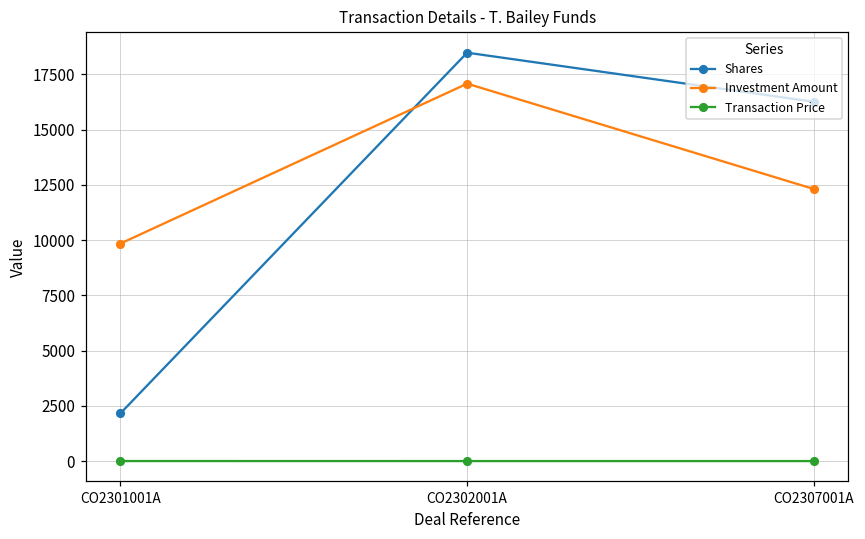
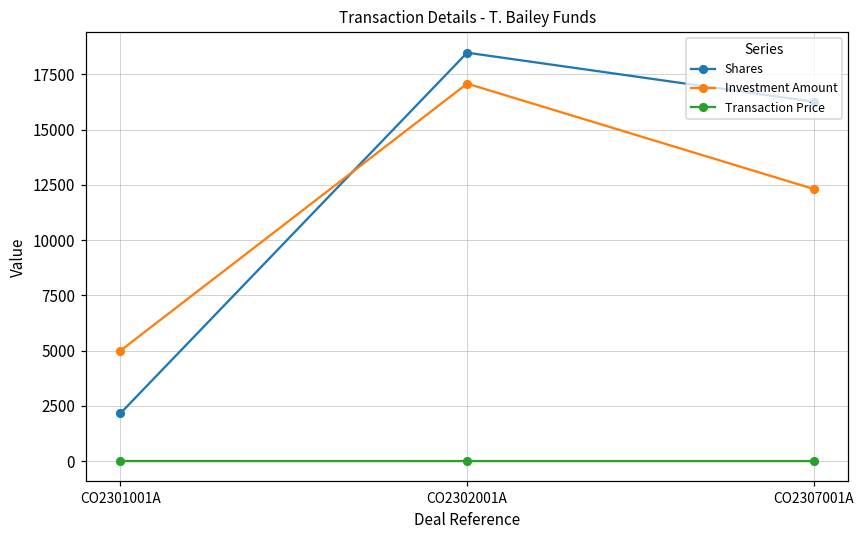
  {
    "Shares": {
      "CO2301001A": 2200,
      "CO2302001A": 18500
    },
    "Investment Amount": {
-     "CO2301001A": 9800,
+     "CO2301001A": 5000,
      "CO2302001A": 17100,
      "CO2307001A": 12300
    },
    "Transaction Price": {
      "CO2301001A": 0,
      "CO2302001A": 0,
      "CO2307001A": 0
    }
  }
